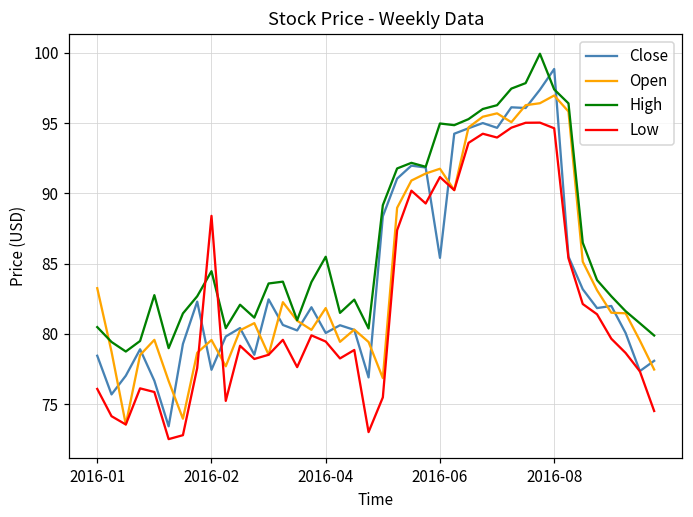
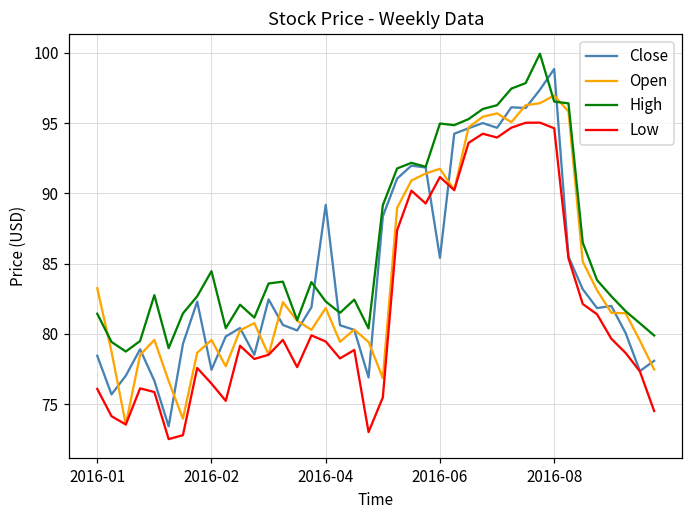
  {
    "Close": {
      "2016-01": 78.4,
      "2016-02": 77.4,
-     "2016-04": 80.1,
+     "2016-04": 89.2,
      "2016-06": 85.4,
      "2016-08": 98.8
    },
    "Open": {
      "2016-01": 83.3,
      "2016-02": 79.6,
      "2016-04": 81.8,
      "2016-06": 91.8,
      "2016-08": 97.0
    },
    "High": {
-     "2016-01": 80.5,
+     "2016-01": 81.4,
      "2016-02": 84.5,
-     "2016-04": 85.5,
+     "2016-04": 82.3,
      "2016-06": 95.0,
-     "2016-08": 97.4
+     "2016-08": 96.5
    },
    "Low": {
      "2016-01": 76.1,
-     "2016-02": 88.4,
+     "2016-02": 76.5,
      "2016-04": 79.5,
      "2016-06": 91.2,
      "2016-08": 94.6
    }
  }
